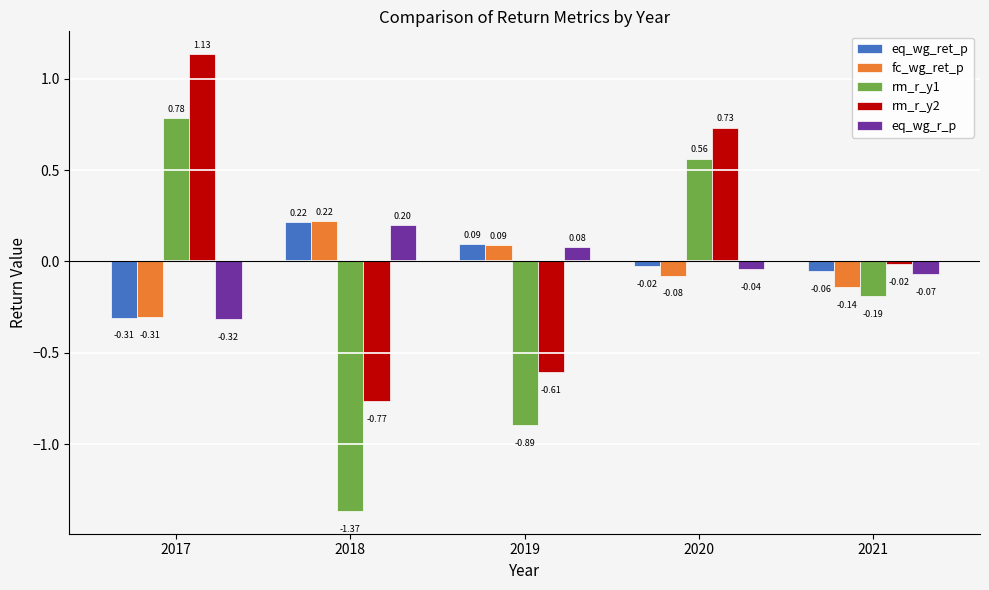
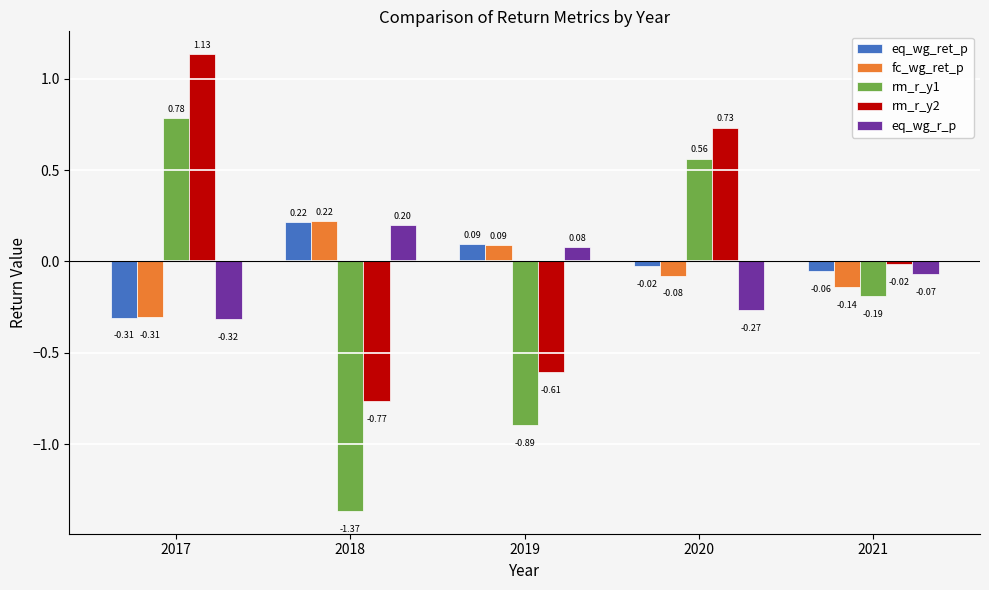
  {
    "eq_wg_ret_p": {
      "2017": -0.31,
      "2018": 0.22,
      "2019": 0.09,
      "2020": -0.02,
      "2021": -0.06
    },
    "fc_wg_ret_p": {
      "2017": -0.31,
      "2018": 0.22,
      "2019": 0.09,
      "2020": -0.08,
      "2021": -0.14
    },
    "rm_r_y1": {
      "2017": 0.78,
      "2018": -1.37,
      "2019": -0.89,
      "2020": 0.56,
      "2021": -0.19
    },
    "rm_r_y2": {
      "2017": 1.13,
      "2018": -0.77,
      "2019": -0.61,
      "2020": 0.73,
      "2021": -0.02
    },
    "eq_wg_r_p": {
      "2017": -0.32,
      "2018": 0.20,
      "2019": 0.08,
-     "2020": -0.04,
+     "2020": -0.27,
      "2021": -0.07
    }
  }
